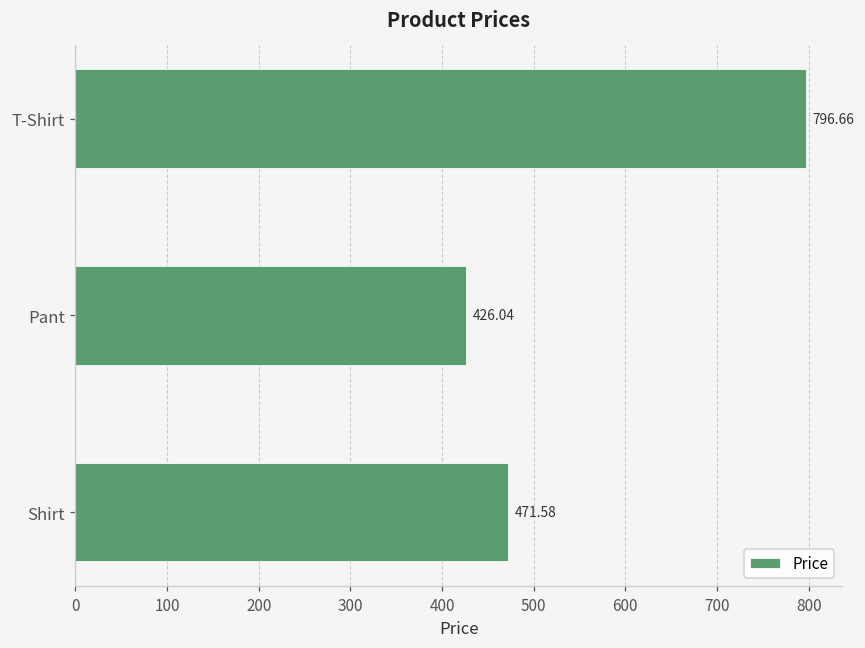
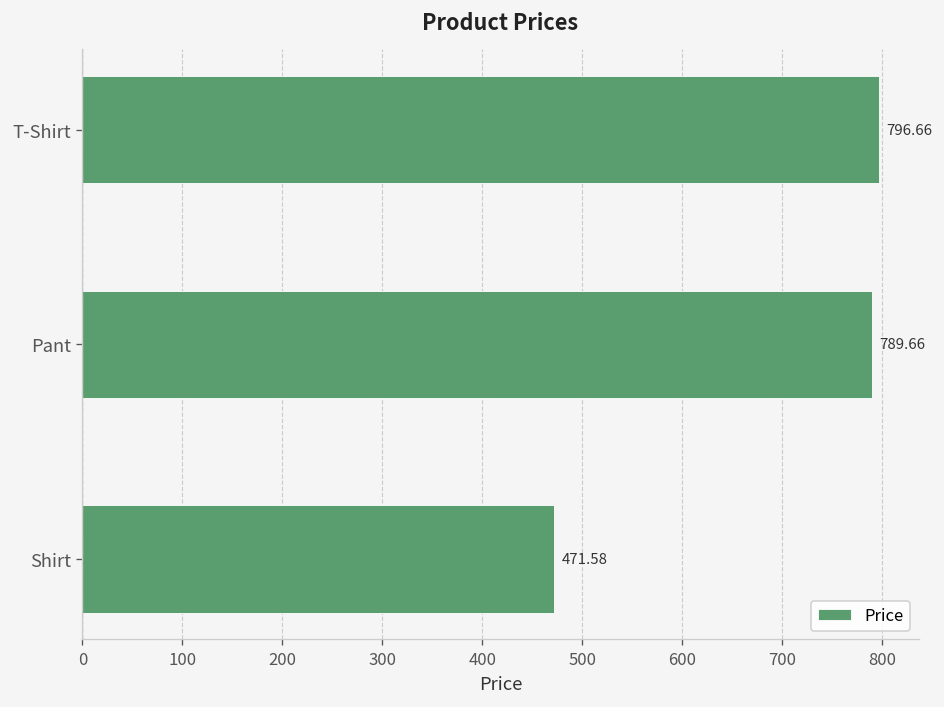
  {
    "T-Shirt": 796.66,
-   "Pant": 426.04,
+   "Pant": 789.66,
    "Shirt": 471.58
  }
